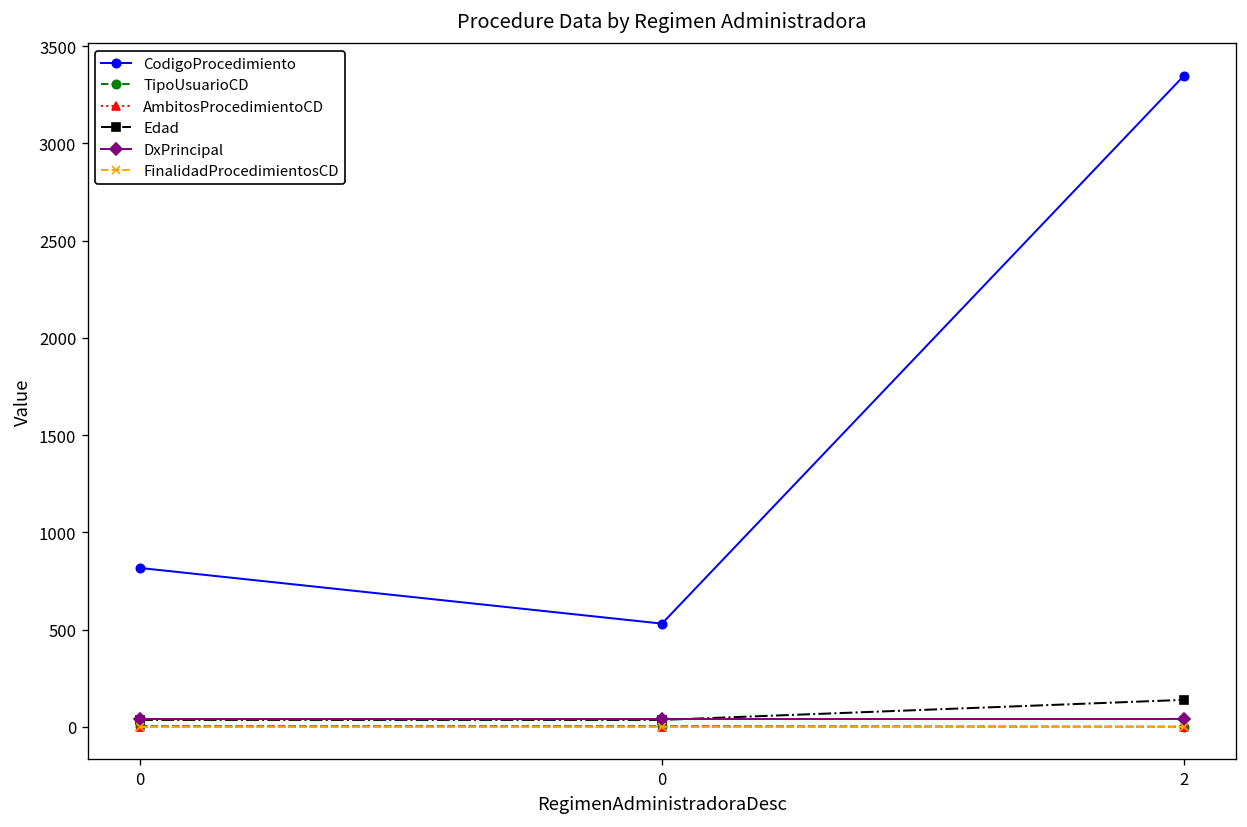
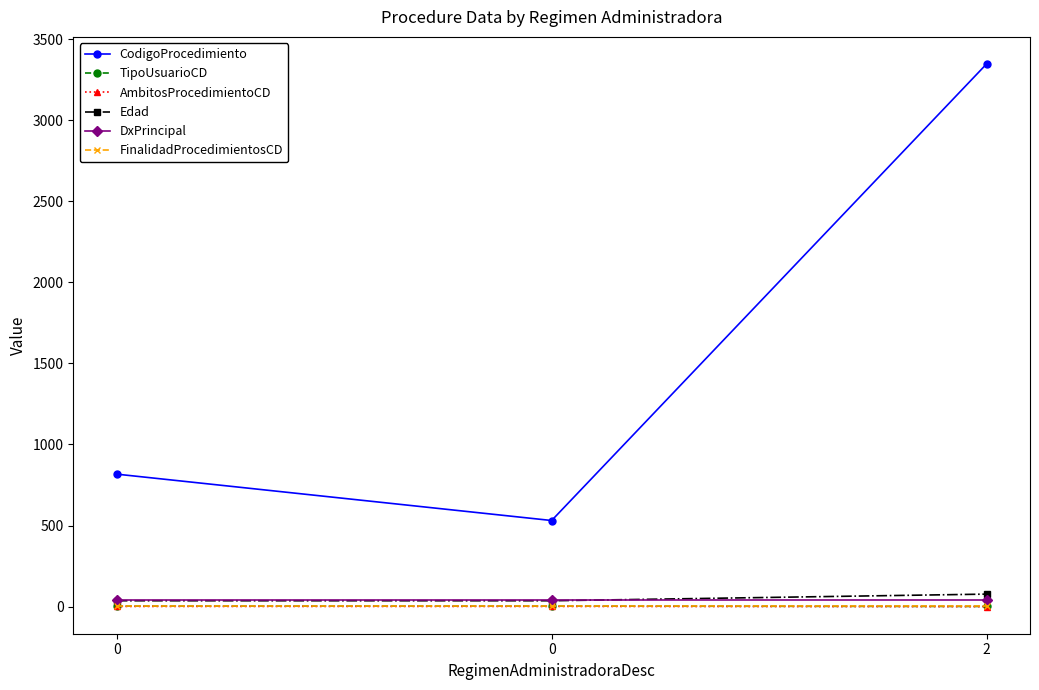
  {
    "CodigoProcedimiento": {
      "2": 3350
    },
    "Edad": {
-     "2": 140
+     "2": 80
    },
    "DxPrincipal": {
      "2": 40
    }
  }
